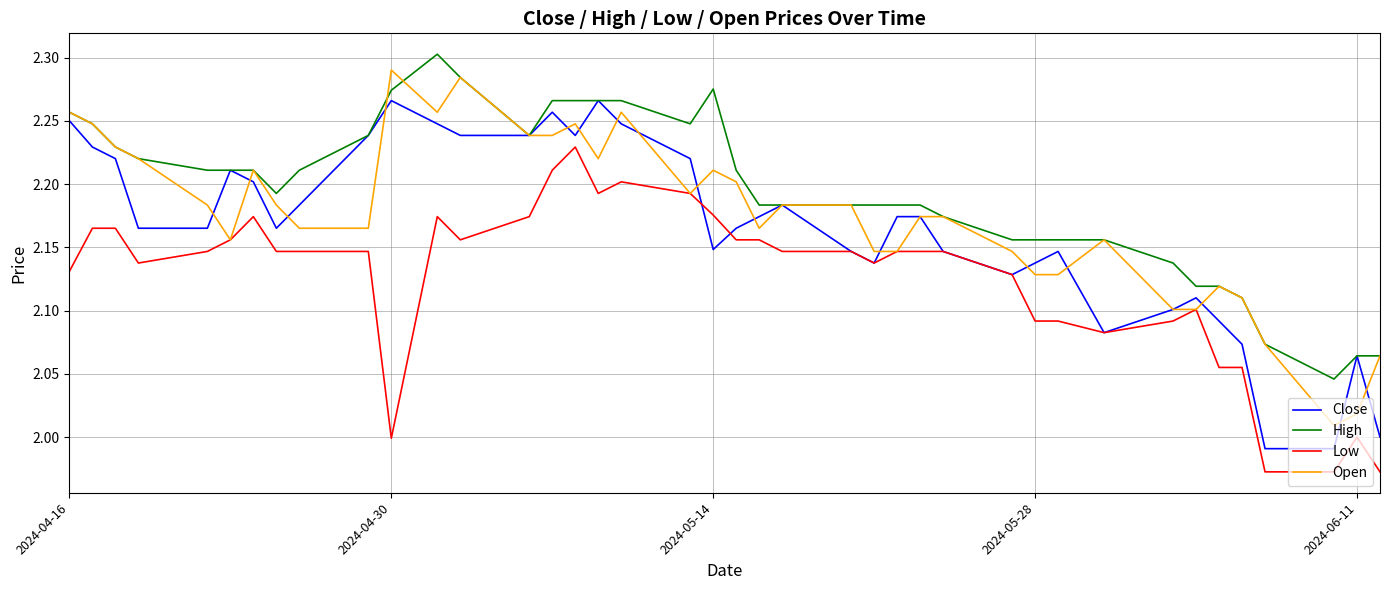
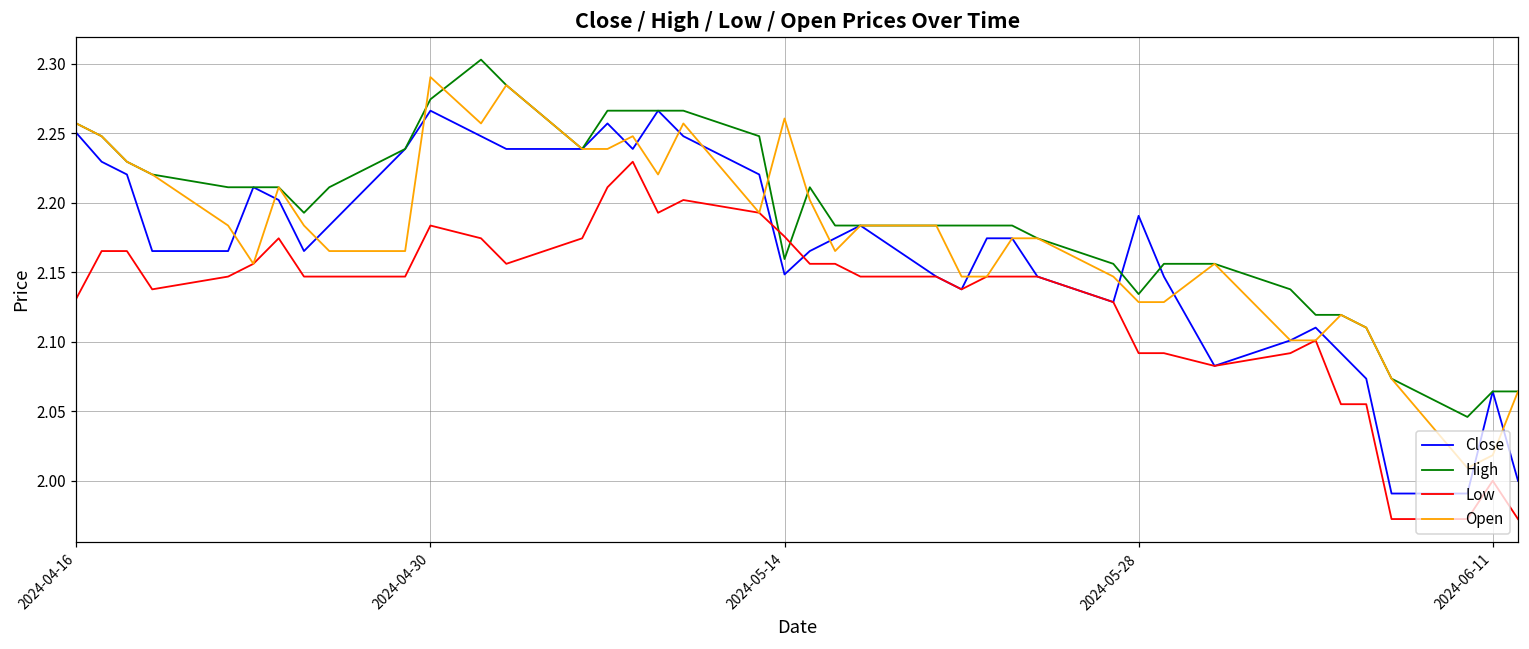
  {
    "Close": {
      "2024-04-16": 2.250,
      "2024-04-30": 2.266,
      "2024-05-14": 2.148,
-     "2024-05-28": 2.138
+     "2024-05-28": 2.191
    },
    "High": {
      "2024-04-30": 2.274,
-     "2024-05-14": 2.275,
-     "2024-05-28": 2.156
+     "2024-05-14": 2.159,
+     "2024-05-28": 2.134
    },
    "Low": {
      "2024-04-16": 2.131,
-     "2024-04-30": 1.999,
+     "2024-04-30": 2.184,
      "2024-05-14": 2.176,
      "2024-05-28": 2.092
    },
    "Open": {
      "2024-04-30": 2.290,
-     "2024-05-14": 2.211,
+     "2024-05-14": 2.260,
      "2024-05-28": 2.128
    }
  }
